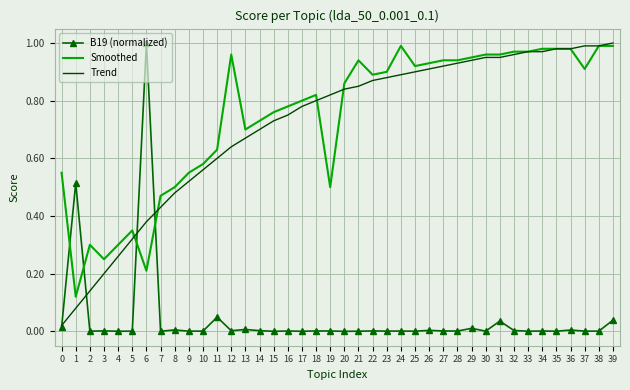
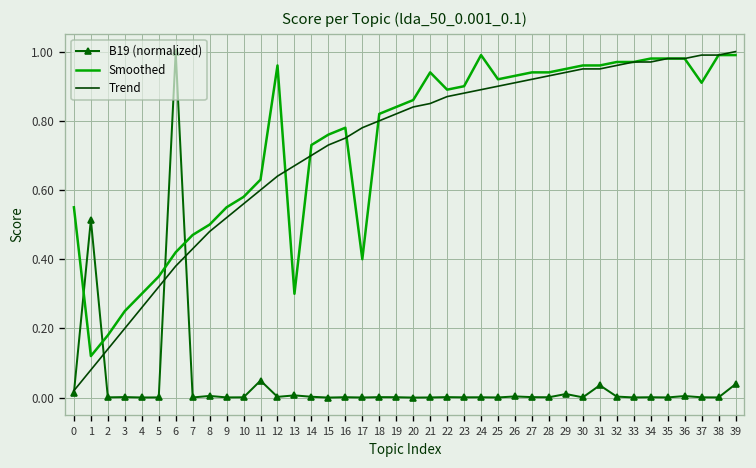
  {
    "Smoothed": {
      "0": 0.55,
      "1": 0.12,
-     "2": 0.30,
+     "2": 0.18,
      "3": 0.25,
      "4": 0.30,
      "5": 0.35,
-     "6": 0.21,
+     "6": 0.42,
      "7": 0.47,
      "8": 0.50,
      "9": 0.55,
      "10": 0.58,
      "11": 0.63,
      "12": 0.96,
-     "13": 0.7,
+     "13": 0.3,
      "14": 0.73,
      "15": 0.76,
      "16": 0.78,
-     "17": 0.8,
+     "17": 0.4,
      "18": 0.82,
-     "19": 0.50,
+     "19": 0.84,
      "20": 0.86,
      "21": 0.94,
      "22": 0.89,
      "23": 0.90,
      "24": 0.99,
      "25": 0.92,
      "26": 0.93,
      "27": 0.94,
      "28": 0.94,
      "29": 0.95,
      "30": 0.96,
      "31": 0.96,
      "32": 0.97,
      "34": 0.98,
      "37": 0.91,
      "39": 0.99
    }
  }
